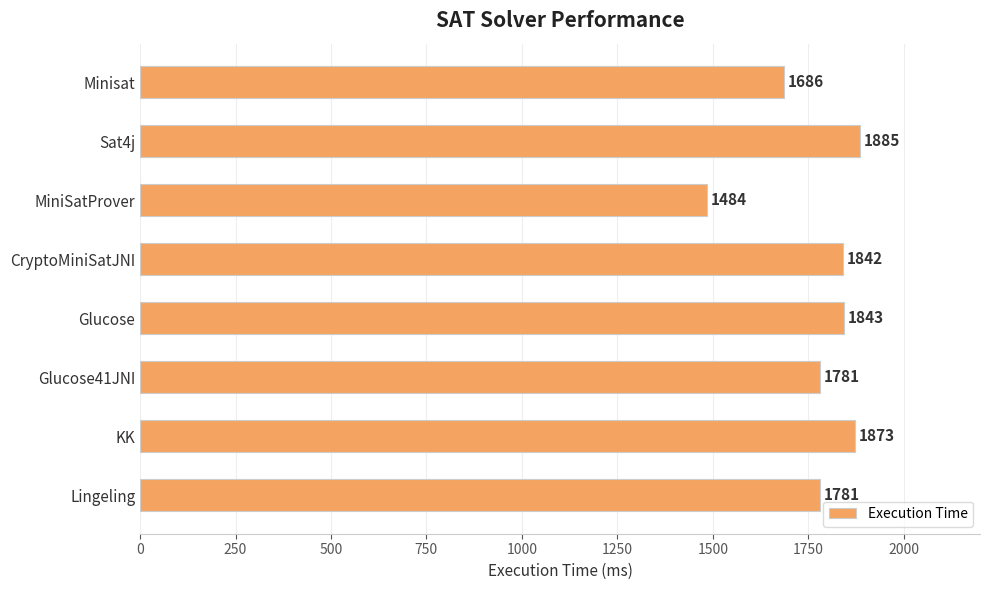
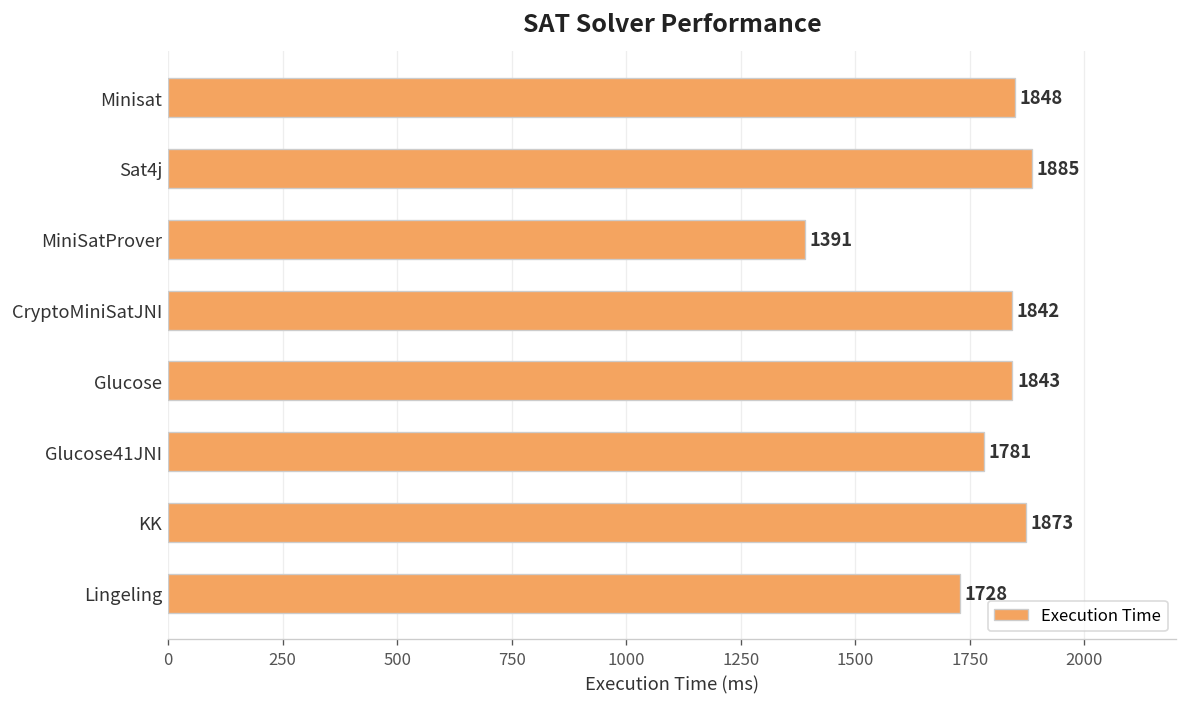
  {
-   "Minisat": 1686,
+   "Minisat": 1848,
    "Sat4j": 1885,
-   "MiniSatProver": 1484,
+   "MiniSatProver": 1391,
    "CryptoMiniSatJNI": 1842,
    "Glucose": 1843,
    "Glucose41JNI": 1781,
    "KK": 1873,
-   "Lingeling": 1781
+   "Lingeling": 1728
  }
